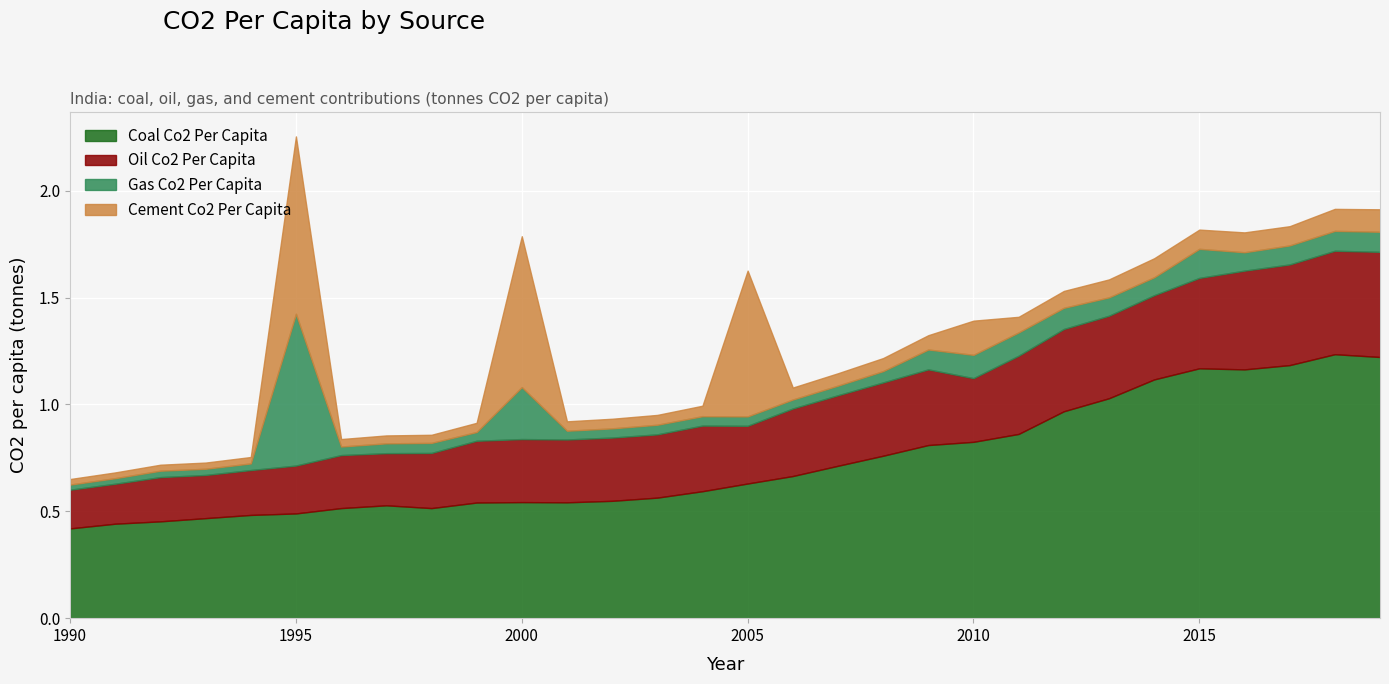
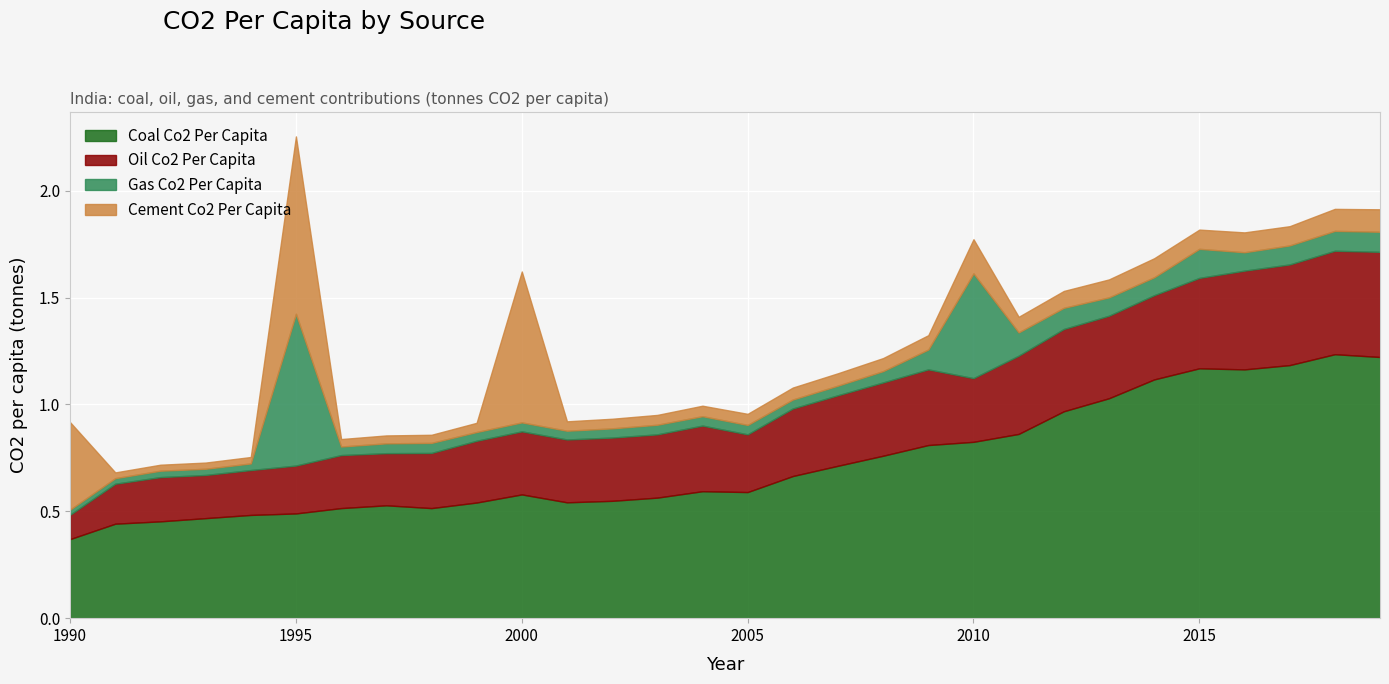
  {
    "Coal Co2 Per Capita": {
-     "1990": 0.42,
+     "1990": 0.37,
      "1995": 0.49,
-     "2000": 0.54,
-     "2005": 0.63,
+     "2000": 0.58,
+     "2005": 0.59,
      "2010": 0.83,
      "2015": 1.17
    },
    "Oil Co2 Per Capita": {
-     "1990": 0.18,
+     "1990": 0.11,
      "1995": 0.22,
      "2000": 0.30,
      "2005": 0.27,
      "2010": 0.30,
      "2015": 0.42
    },
    "Gas Co2 Per Capita": {
      "1990": 0.02,
      "1995": 0.71,
-     "2000": 0.24,
+     "2000": 0.04,
      "2005": 0.04,
-     "2010": 0.11,
+     "2010": 0.49,
      "2015": 0.14
    },
    "Cement Co2 Per Capita": {
-     "1990": 0.03,
+     "1990": 0.41,
      "1995": 0.83,
      "2000": 0.71,
-     "2005": 0.68,
+     "2005": 0.05,
      "2010": 0.16,
      "2015": 0.09
    }
  }
